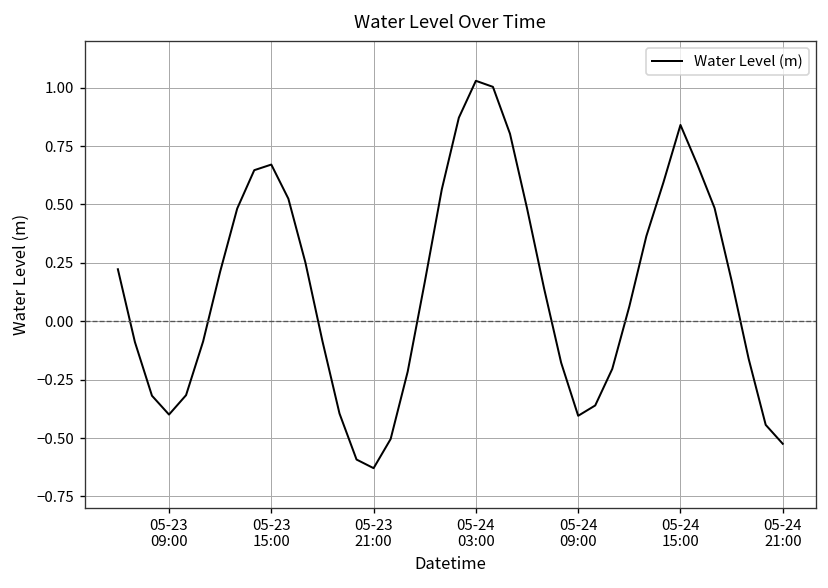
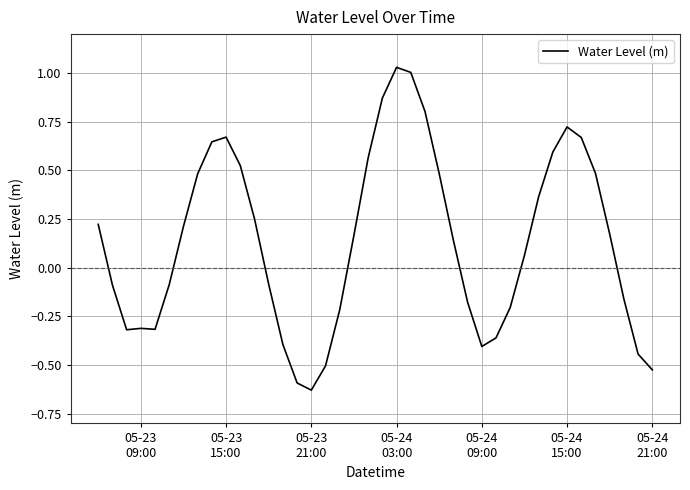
  {
-   "05-23 09:00": -0.40,
+   "05-23 09:00": -0.31,
    "05-23 15:00": 0.67,
    "05-23 21:00": -0.63,
    "05-24 03:00": 1.03,
    "05-24 09:00": -0.40,
-   "05-24 15:00": 0.84,
+   "05-24 15:00": 0.72,
    "05-24 21:00": -0.52
  }
